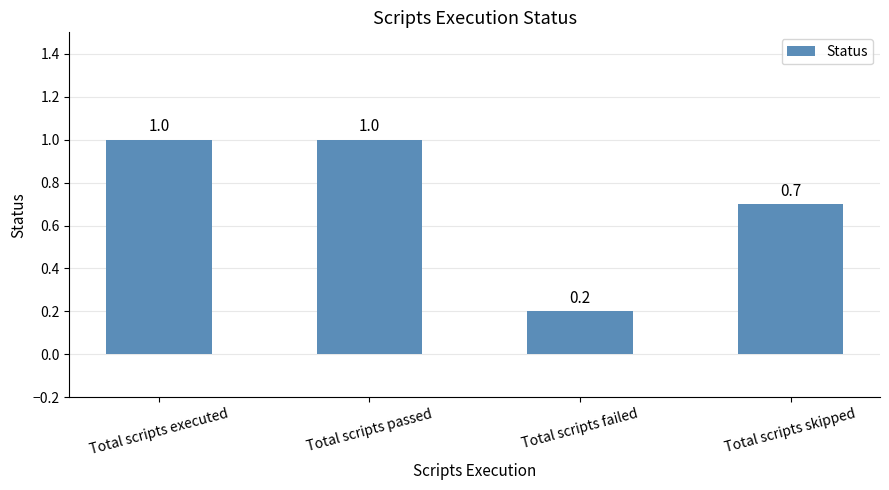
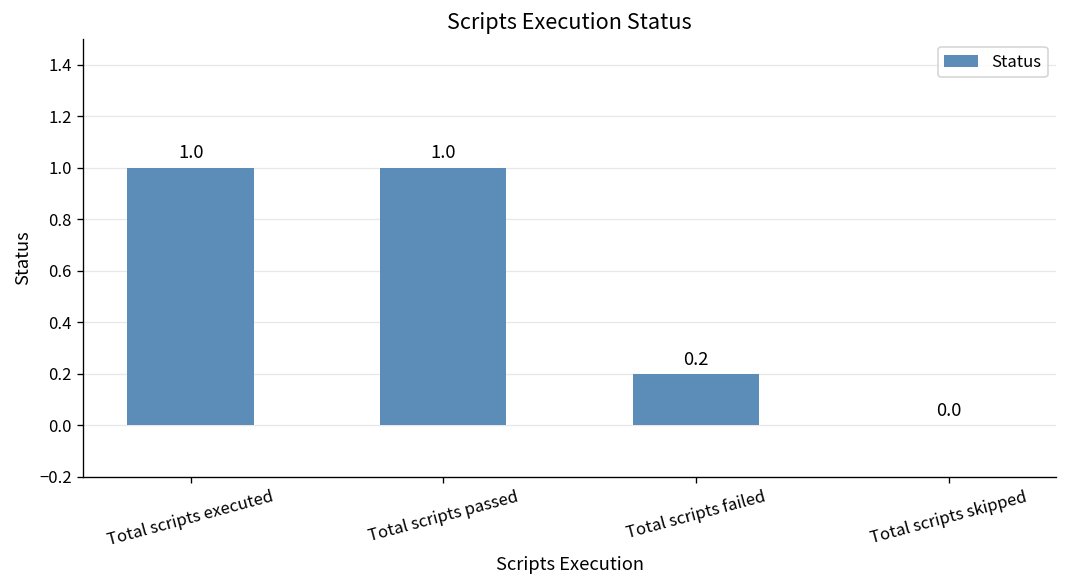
  {
    "Total scripts executed": 1.0,
    "Total scripts passed": 1.0,
    "Total scripts failed": 0.2,
-   "Total scripts skipped": 0.7
+   "Total scripts skipped": 0.0
  }
